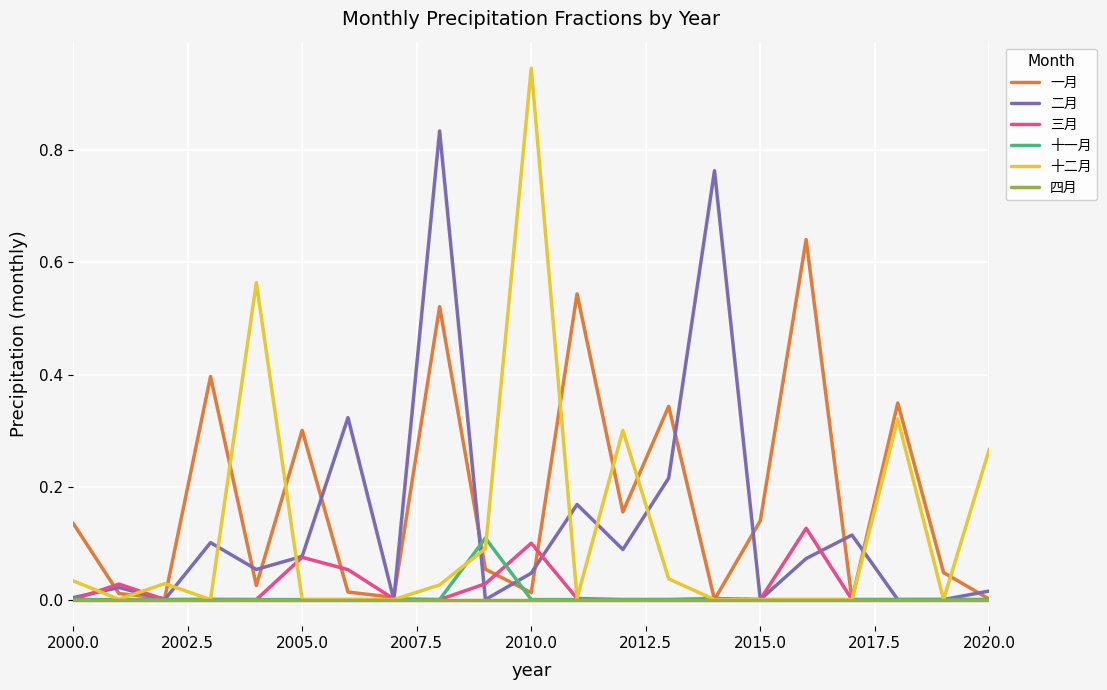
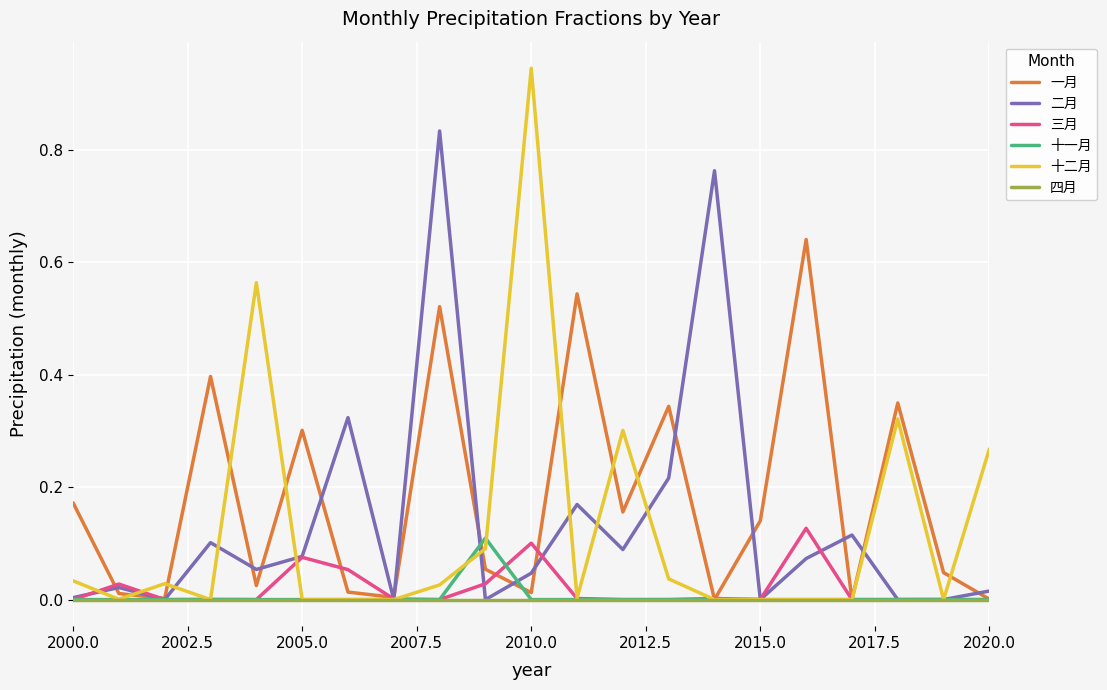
  {
    "一月": {
-     "2000.0": 0.14,
+     "2000.0": 0.17,
      "2005.0": 0.30,
      "2010.0": 0.01,
      "2015.0": 0.14
    },
    "二月": {
      "2010.0": 0.05,
      "2020.0": 0.02
    },
    "三月": {
      "2010.0": 0.10
    },
    "十二月": {
      "2000.0": 0.03,
      "2010.0": 0.95,
      "2020.0": 0.27
    }
  }
